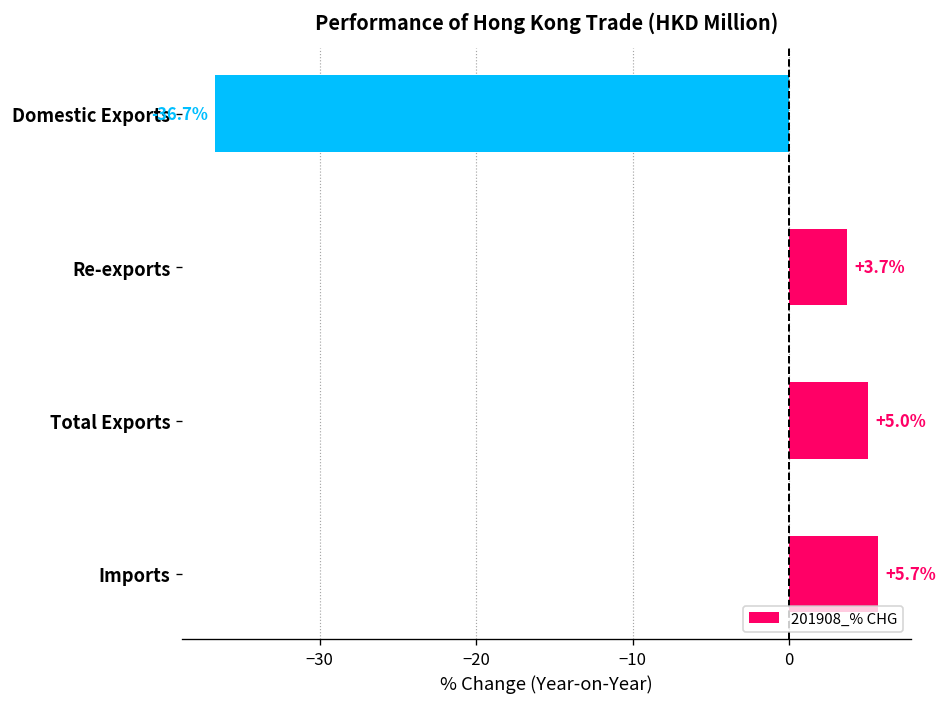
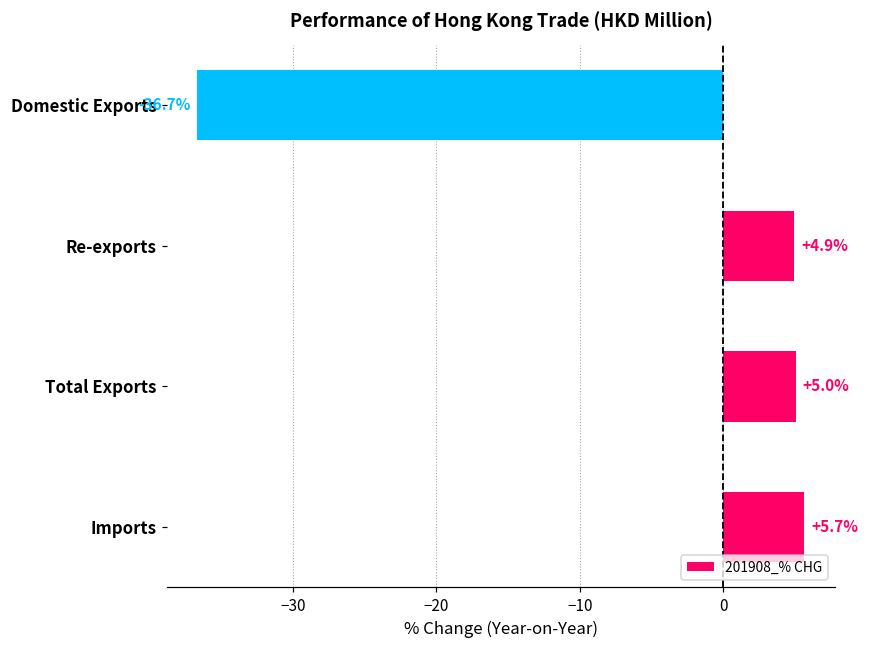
  {
    "Domestic Exports": "-36.7%",
-   "Re-exports": "+3.7%",
+   "Re-exports": "+4.9%",
    "Total Exports": "+5.0%",
    "Imports": "+5.7%"
  }
